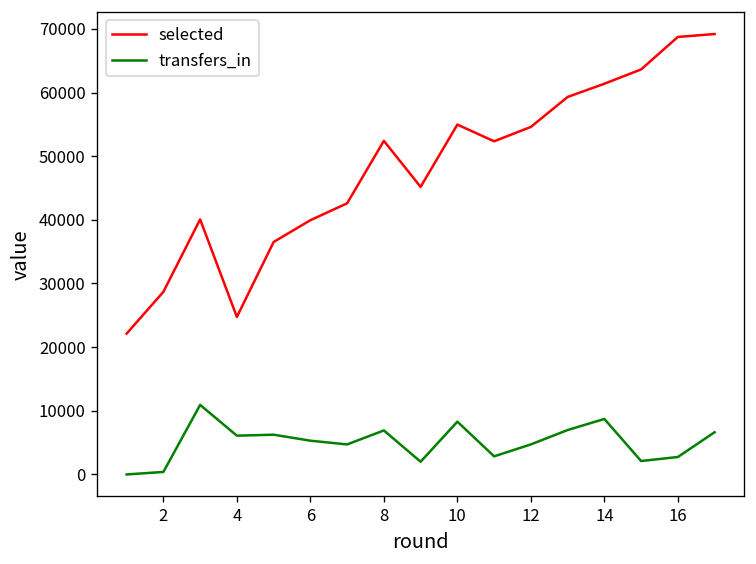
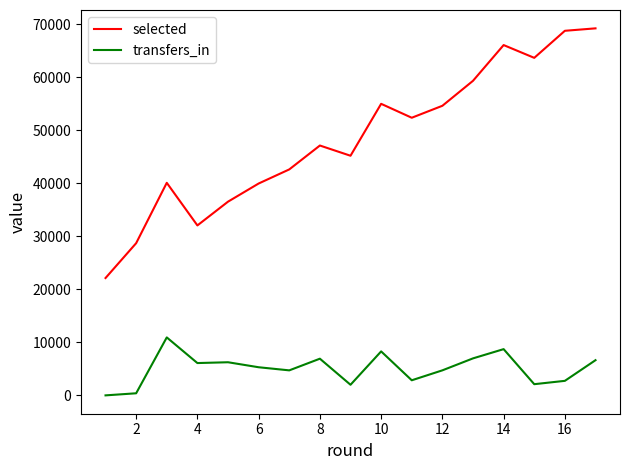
  {
    "selected": {
      "2": 29000,
-     "4": 25000,
+     "4": 32000,
      "6": 40000,
-     "8": 52000,
+     "8": 47000,
      "10": 55000,
      "12": 55000,
-     "14": 61000,
+     "14": 66000,
      "16": 69000
    },
    "transfers_in": {
      "2": 0,
      "4": 6000,
      "6": 5000,
      "8": 7000,
      "10": 8000,
      "12": 5000,
      "14": 9000,
      "16": 3000
    }
  }
